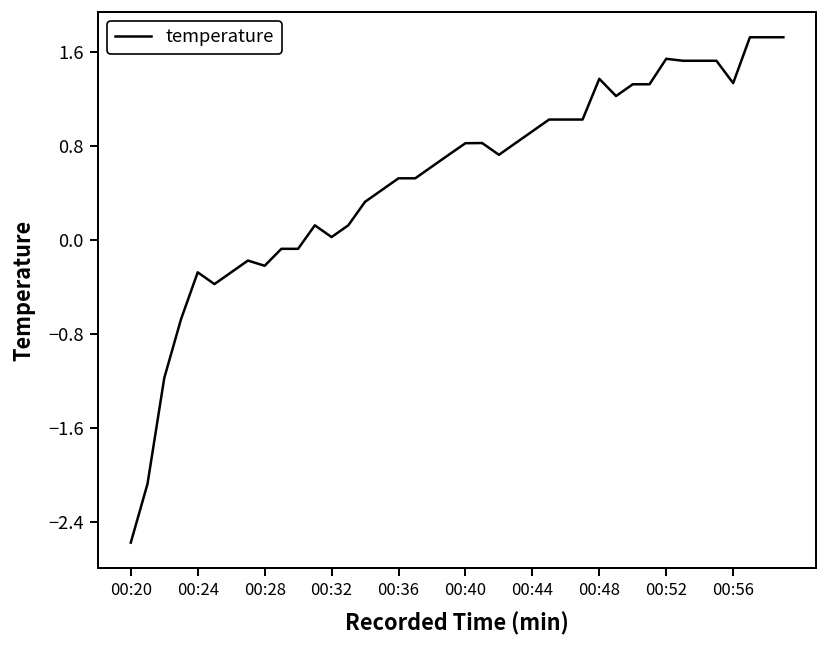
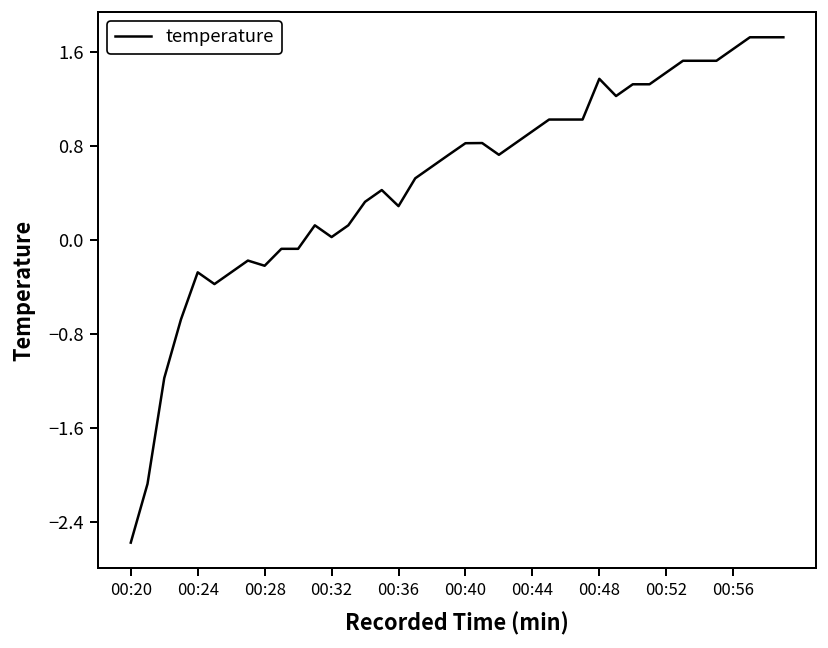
  {
    "00:20": -2.6,
    "00:24": -0.3,
    "00:28": -0.2,
    "00:32": 0.0,
-   "00:36": 0.5,
+   "00:36": 0.3,
    "00:40": 0.8,
    "00:44": 0.9,
    "00:48": 1.4,
-   "00:52": 1.5,
-   "00:56": 1.3
+   "00:52": 1.4,
+   "00:56": 1.6
  }
